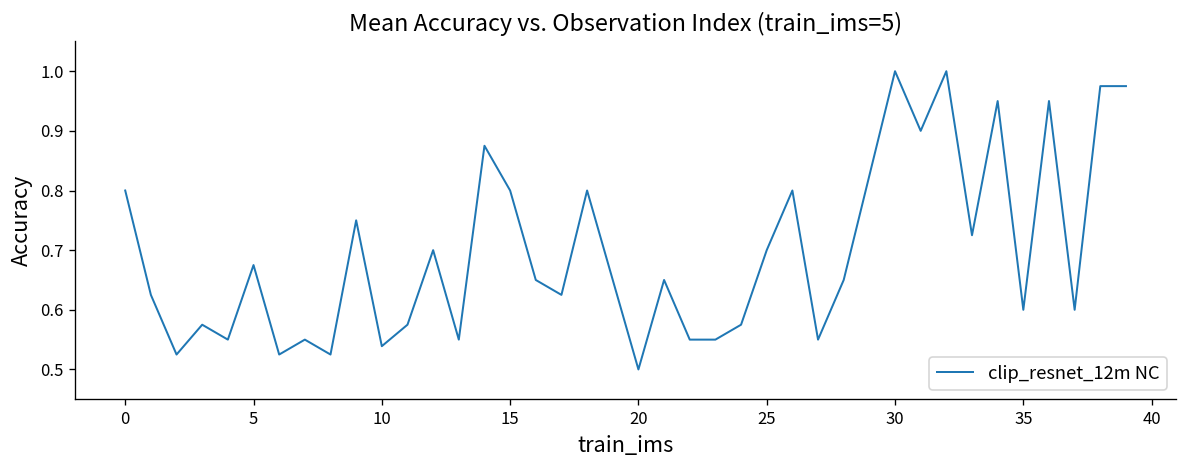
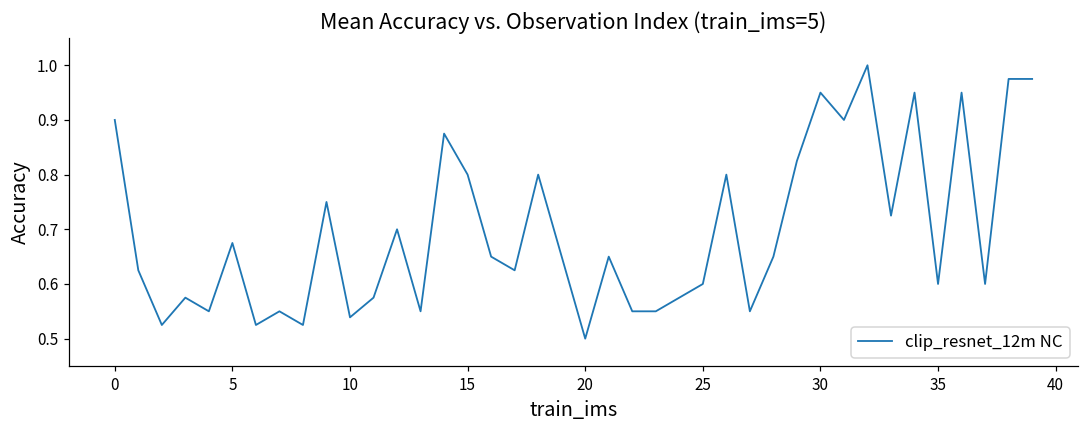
  {
-   "0": 0.8,
+   "0": 0.9,
    "5": 0.68,
    "10": 0.54,
    "15": 0.80,
    "20": 0.50,
-   "25": 0.7,
-   "30": 1.00,
+   "25": 0.6,
+   "30": 0.95,
    "35": 0.60
  }
